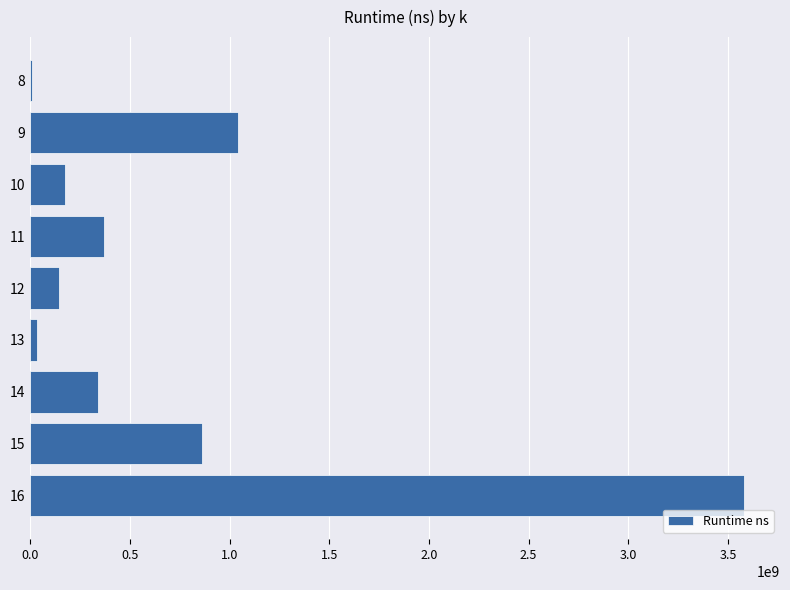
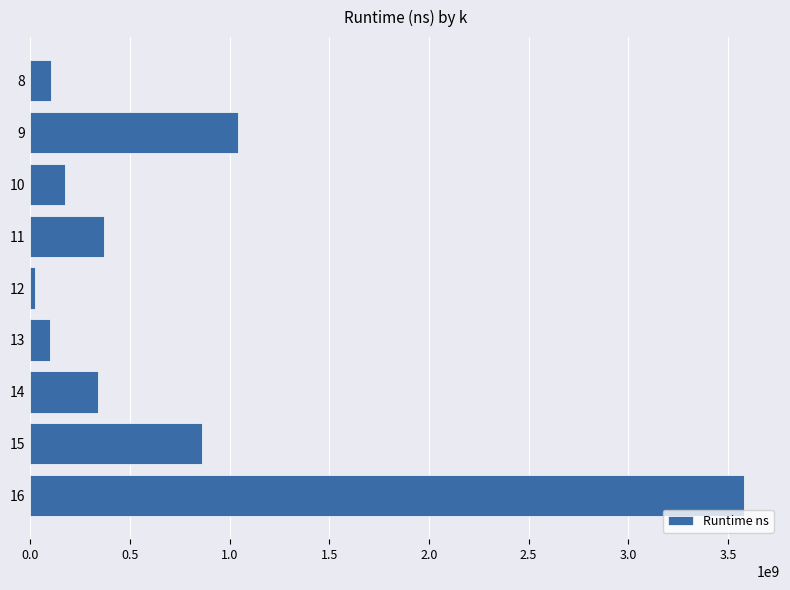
  {
-   "8": 10000000,
+   "8": 100000000,
    "9": 1040000000,
    "10": 170000000,
    "11": 370000000,
-   "12": 140000000,
-   "13": 30000000,
+   "12": 20000000,
+   "13": 100000000,
    "14": 340000000,
    "15": 860000000,
    "16": 3580000000
  }
